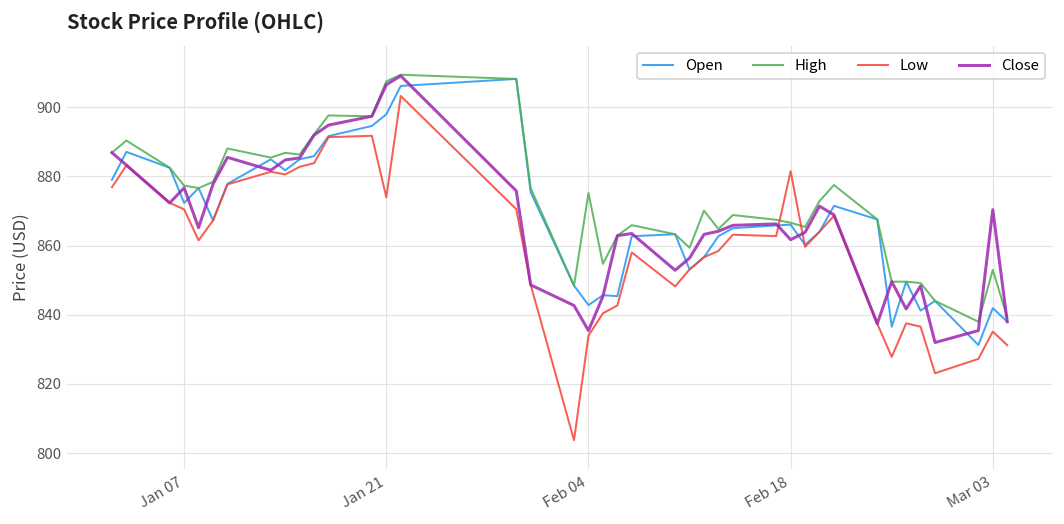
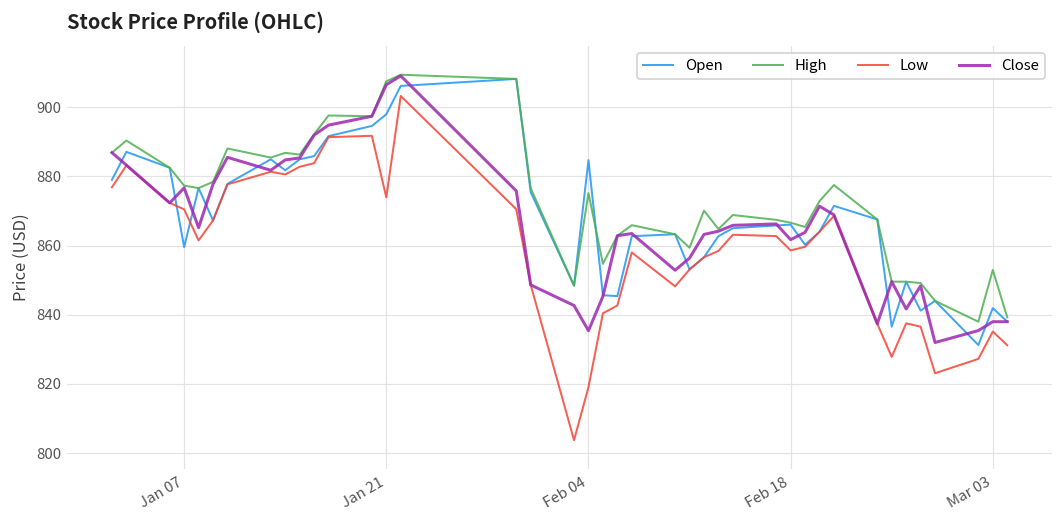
  {
    "Open": {
-     "Jan 07": 872,
+     "Jan 07": 860,
      "Jan 21": 898,
-     "Feb 04": 843,
+     "Feb 04": 885,
      "Mar 03": 842
    },
    "High": {
      "Jan 21": 908,
      "Feb 04": 875,
      "Mar 03": 853
    },
    "Low": {
      "Jan 07": 870,
      "Jan 21": 874,
-     "Feb 04": 834,
-     "Feb 18": 882,
+     "Feb 04": 819,
+     "Feb 18": 859,
      "Mar 03": 835
    },
    "Close": {
      "Jan 21": 907,
      "Feb 04": 835,
      "Feb 18": 862,
-     "Mar 03": 870
+     "Mar 03": 838
    }
  }
